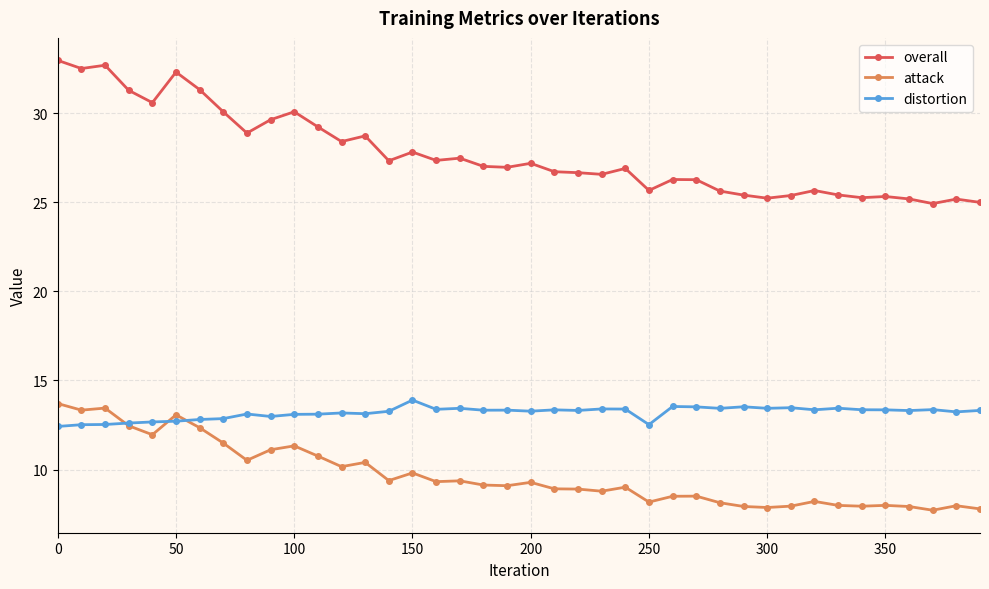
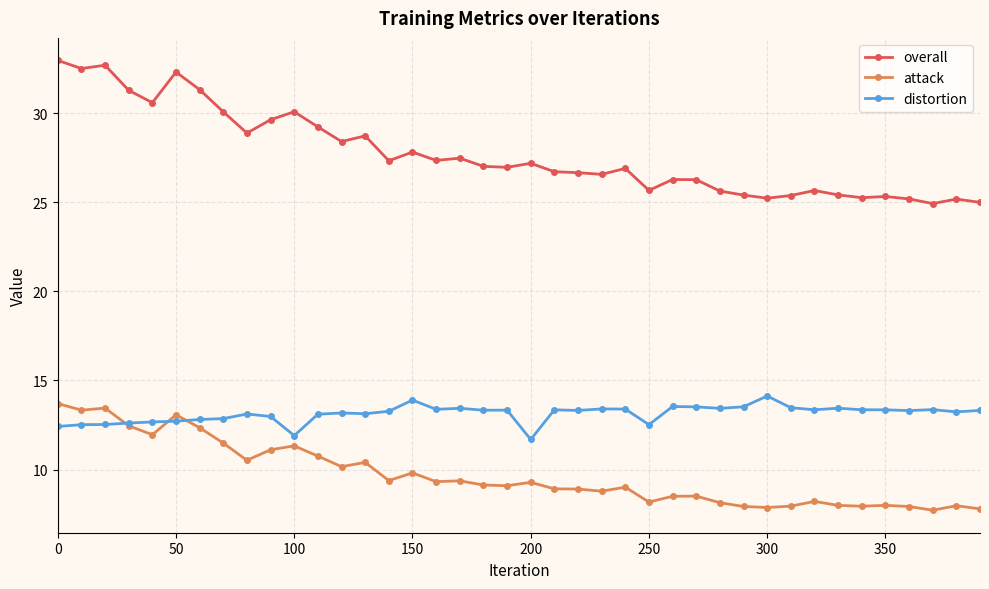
  {
    "distortion": {
      "0": 12.4,
      "50": 12.7,
-     "100": 13.1,
+     "100": 11.9,
      "150": 13.9,
-     "200": 13.3,
+     "200": 11.7,
      "250": 12.5,
-     "300": 13.4,
+     "300": 14.1,
      "350": 13.4
    }
  }
